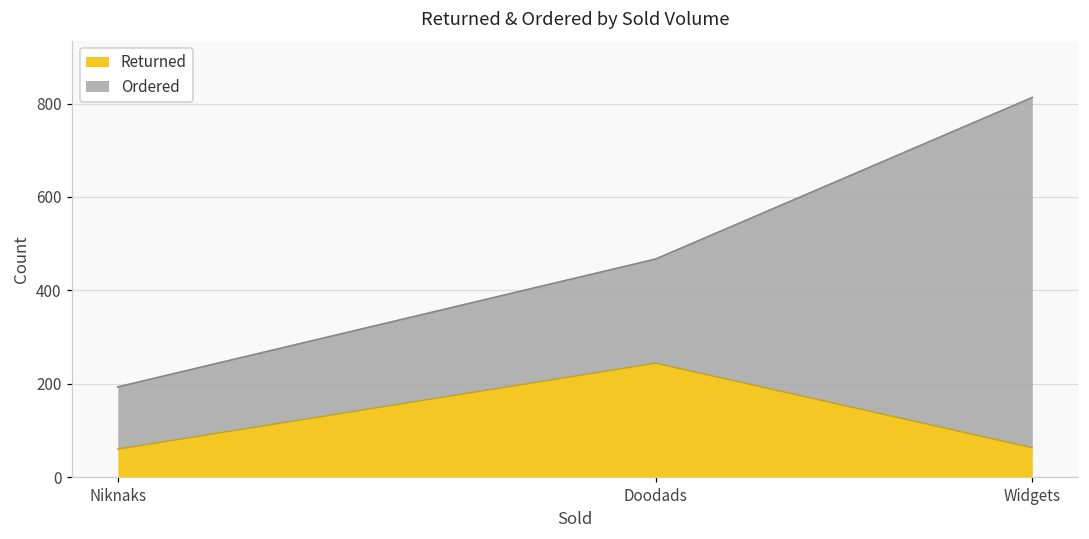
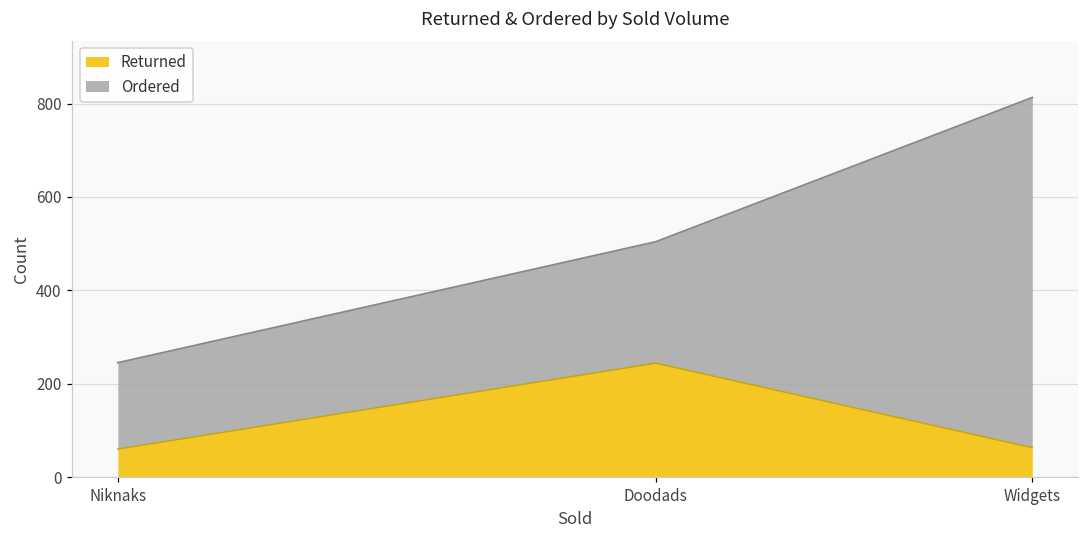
  {
    "Returned": {
      "Niknaks": 60,
      "Doodads": 240,
      "Widgets": 60
    },
    "Ordered": {
-     "Niknaks": 130,
-     "Doodads": 220,
+     "Niknaks": 190,
+     "Doodads": 260,
      "Widgets": 750
    }
  }
